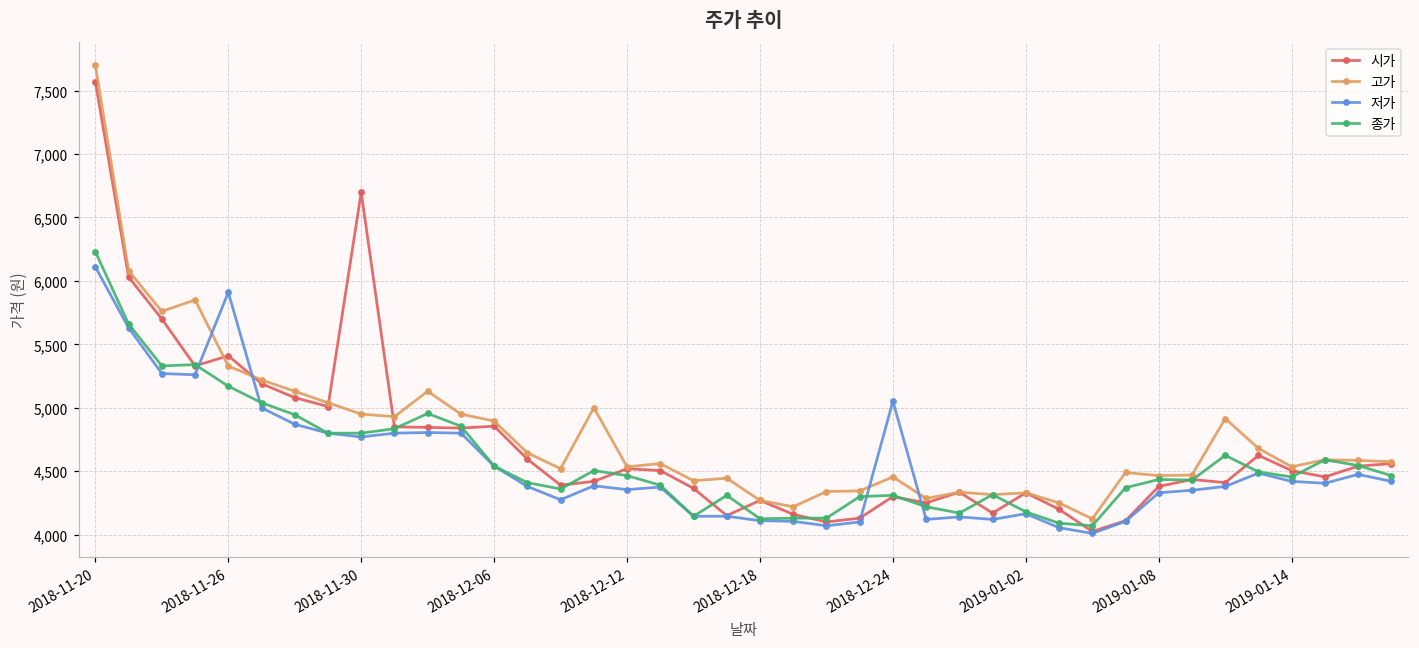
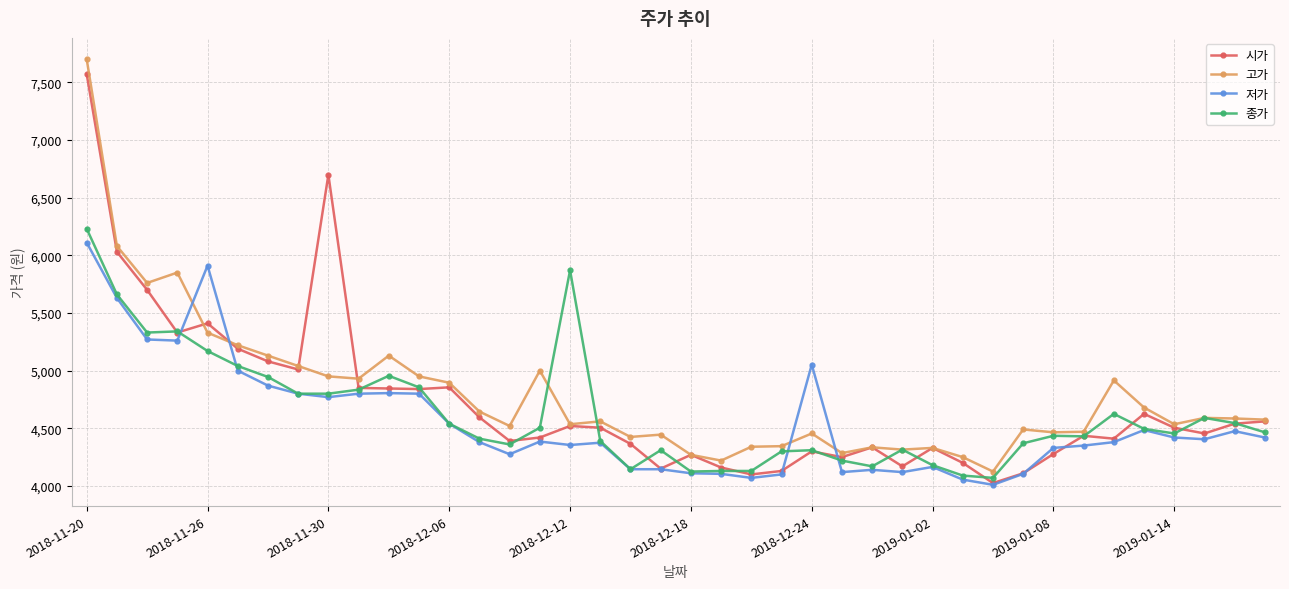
  {
    "시가": {
      "2018-11-20": "7,570",
      "2018-11-26": "5,410",
      "2018-11-30": "6,700",
      "2018-12-06": "4,860",
-     "2019-01-08": "4,380",
+     "2019-01-08": "4,280",
      "2019-01-14": "4,510"
    },
    "고가": {
      "2018-11-20": "7,700",
      "2018-11-26": "5,330",
      "2018-11-30": "4,950",
      "2018-12-06": "4,900",
      "2018-12-24": "4,460",
      "2019-01-08": "4,470",
      "2019-01-14": "4,540"
    },
    "저가": {
      "2018-11-20": "6,110",
      "2018-11-26": "5,910",
      "2018-11-30": "4,770",
      "2018-12-12": "4,360",
      "2018-12-24": "5,050",
      "2019-01-08": "4,330",
      "2019-01-14": "4,420"
    },
    "종가": {
      "2018-11-20": "6,230",
      "2018-11-26": "5,170",
      "2018-11-30": "4,800",
-     "2018-12-12": "4,470",
+     "2018-12-12": "5,870",
      "2019-01-08": "4,440",
      "2019-01-14": "4,460"
    }
  }
